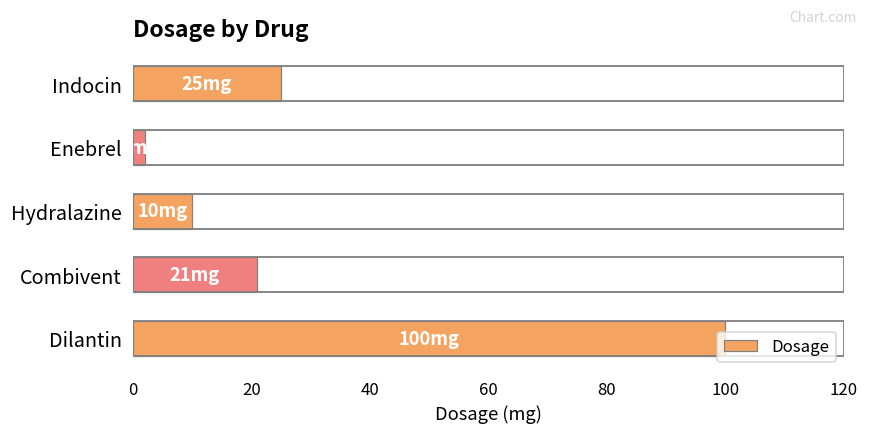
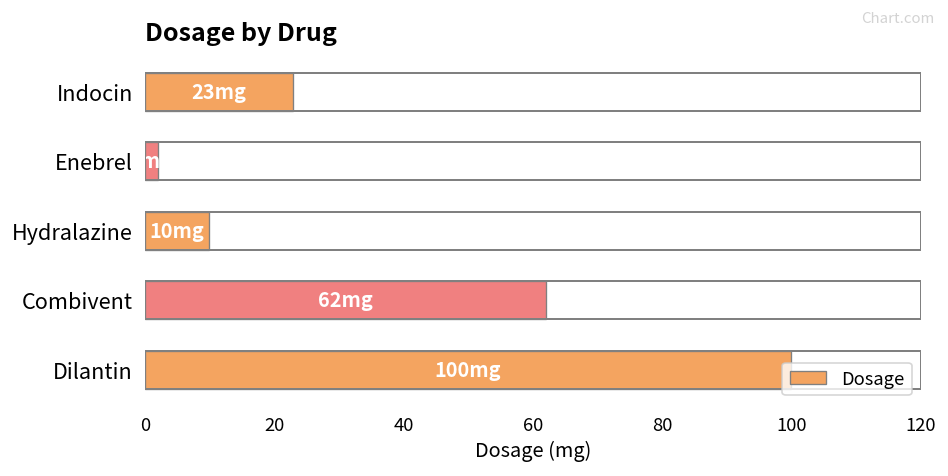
  {
-   "Indocin": 25,
+   "Indocin": 23,
    "Hydralazine": 10,
-   "Combivent": 21
+   "Combivent": 62
  }
